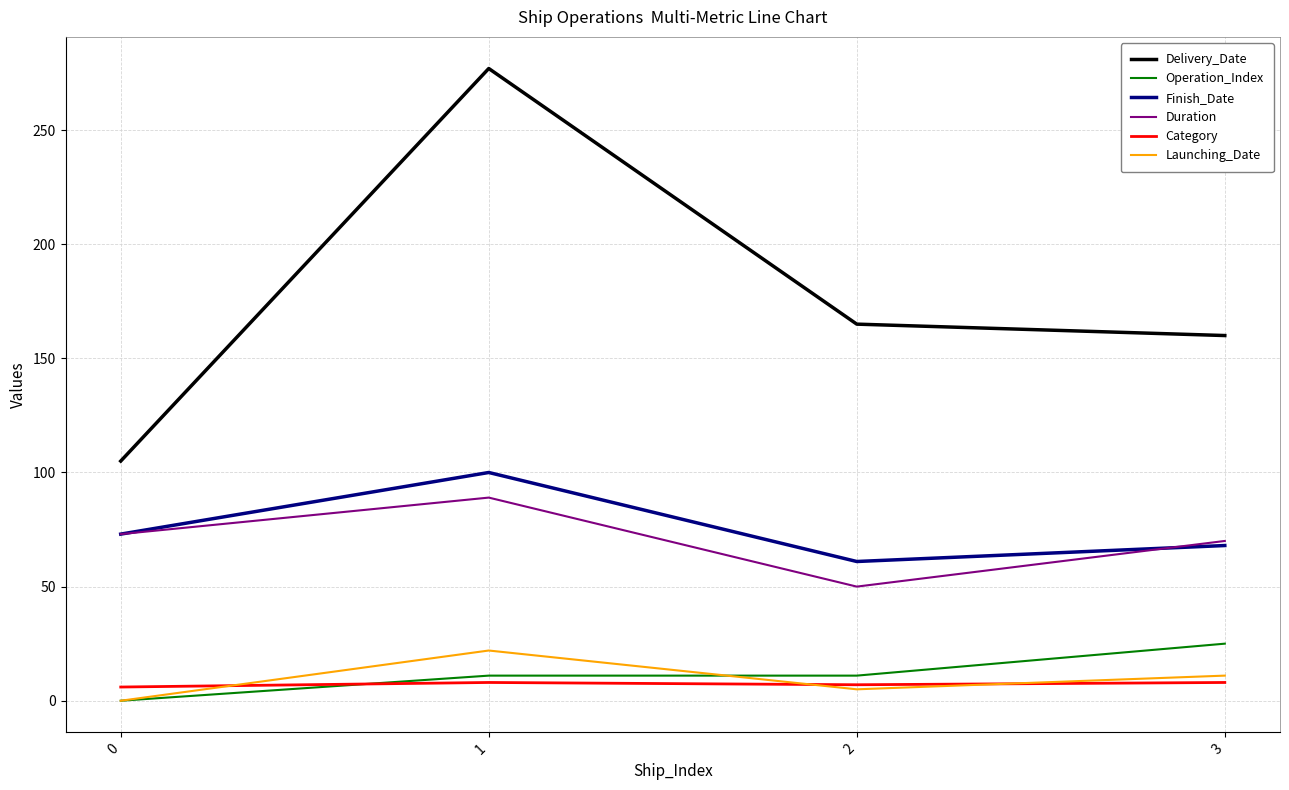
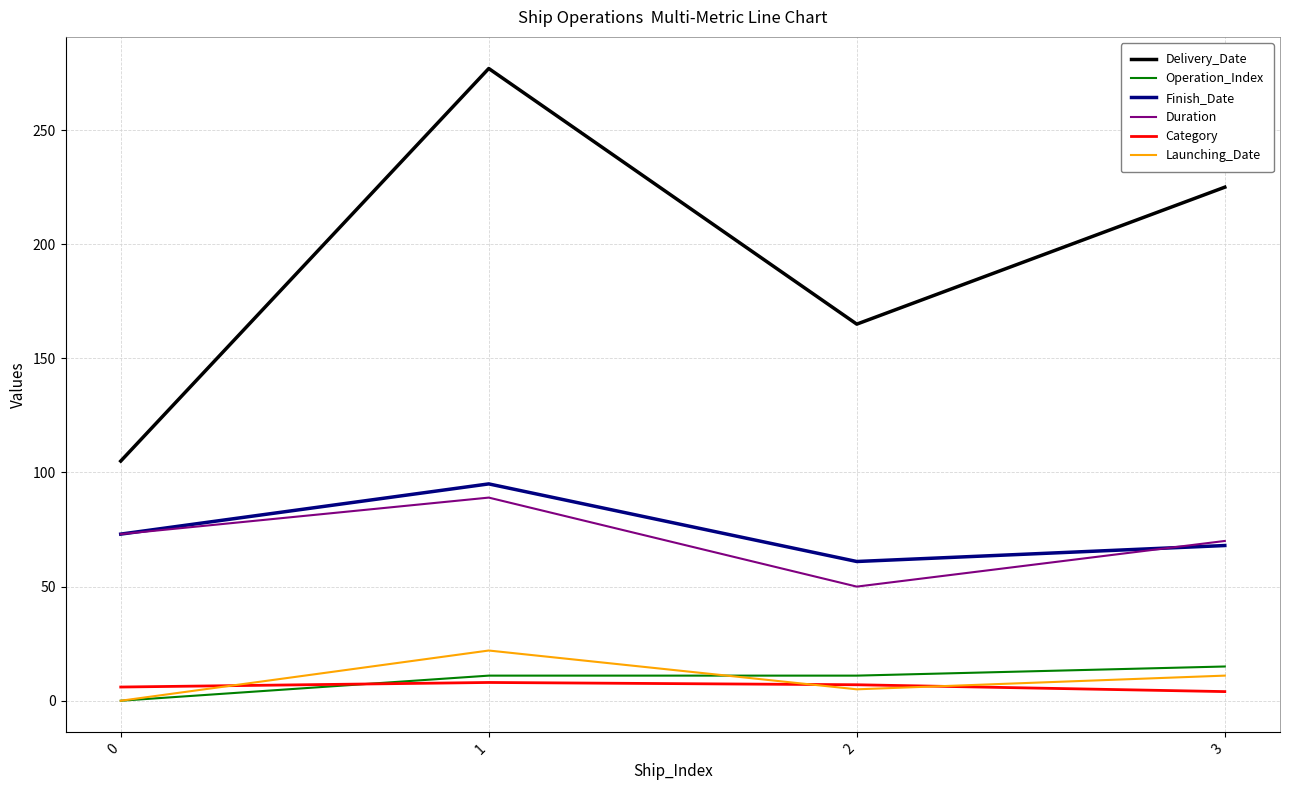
  {
    "Delivery_Date": {
      "0": 105,
      "1": 277,
      "2": 165,
-     "3": 160
+     "3": 225
    },
    "Operation_Index": {
      "1": 11,
      "2": 11,
-     "3": 25
+     "3": 15
    },
    "Finish_Date": {
-     "1": 100,
+     "1": 95,
      "2": 61,
      "3": 68
    },
    "Duration": {
      "1": 89,
      "2": 50,
      "3": 70
    },
    "Category": {
      "0": 6,
      "1": 8,
      "2": 7,
-     "3": 8
+     "3": 4
    },
    "Launching_Date": {
      "1": 22,
      "2": 5,
      "3": 11
    }
  }
